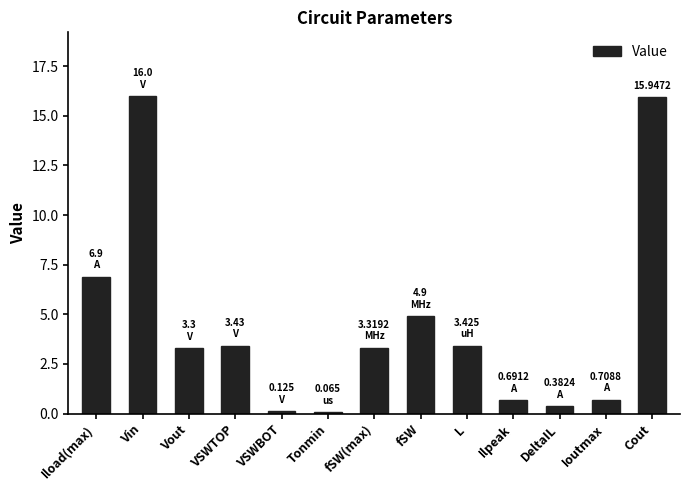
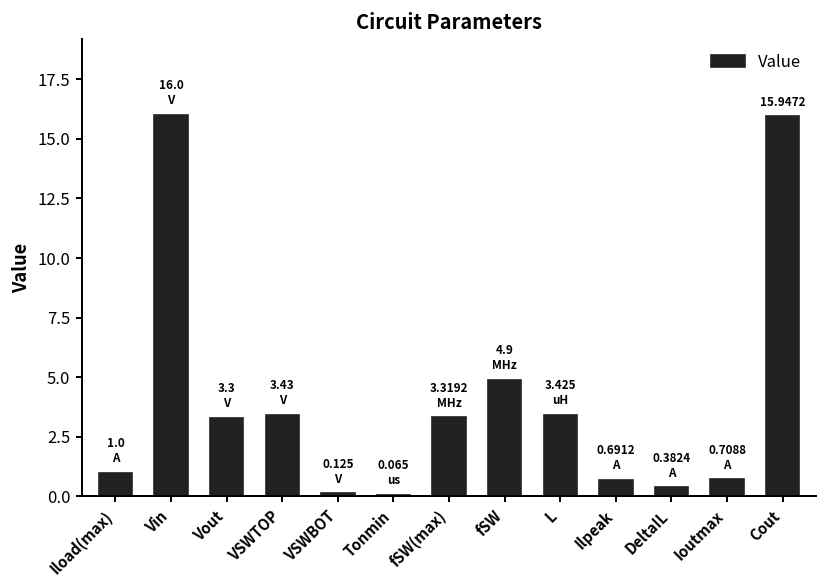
  {
-   "Iload(max)": 6.9,
+   "Iload(max)": 1.0,
    "Vin": 16.0,
    "Vout": 3.3,
    "VSWTOP": 3.43,
    "VSWBOT": 0.125,
    "Tonmin": 0.065,
    "fSW(max)": 3.3192,
    "fSW": 4.9,
    "L": 3.425,
    "Ilpeak": 0.6912,
    "DeltaIL": 0.3824,
    "Ioutmax": 0.7088,
    "Cout": 15.9472
  }
